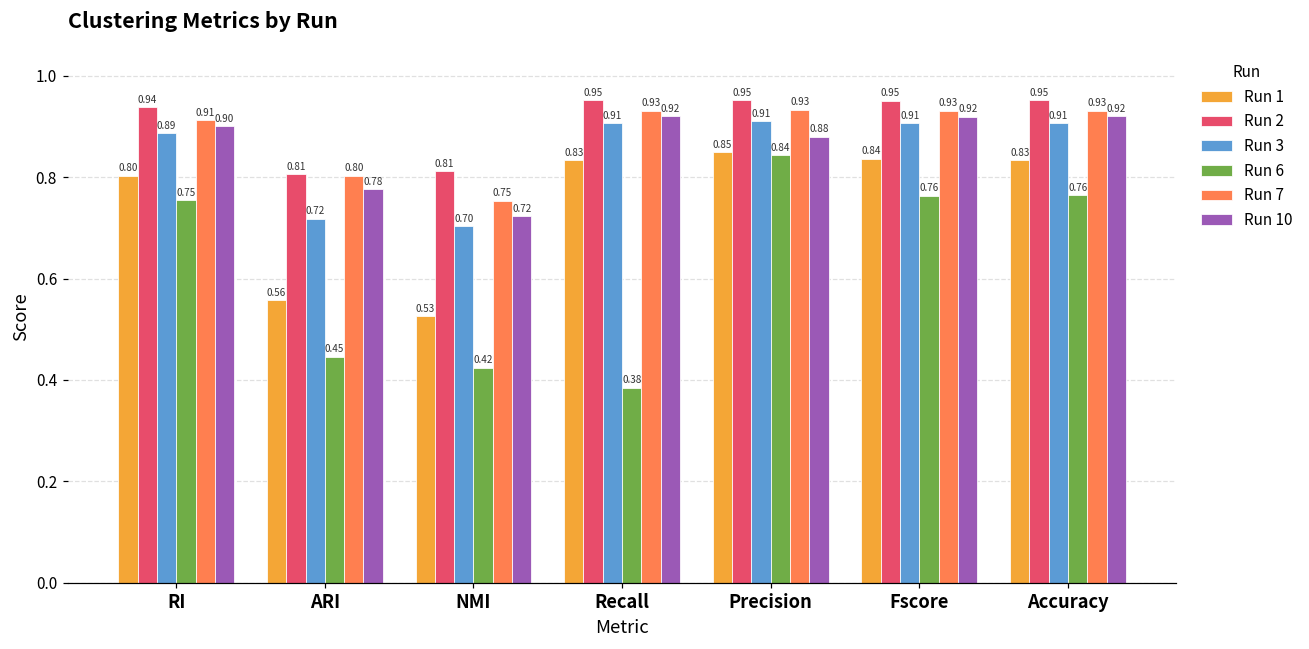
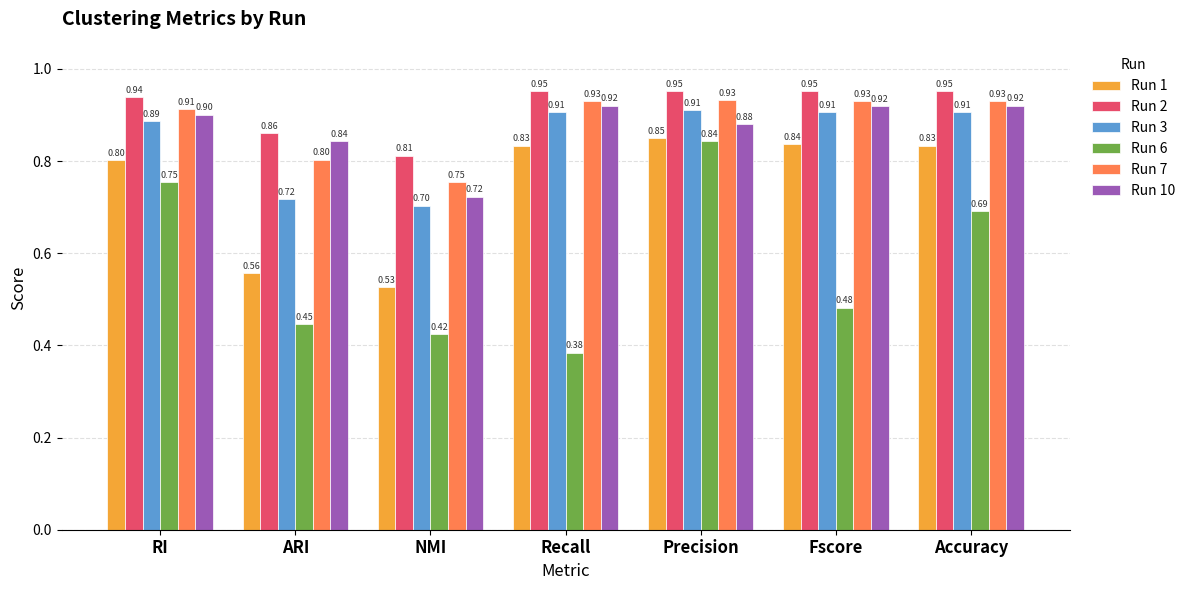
  {
    "Run 2": {
      "RI": 0.94,
-     "ARI": 0.81,
+     "ARI": 0.86,
      "NMI": 0.81,
      "Recall": 0.95,
      "Precision": 0.95,
      "Fscore": 0.95,
      "Accuracy": 0.95
    },
    "Run 3": {
      "RI": 0.89,
      "ARI": 0.72,
      "NMI": 0.70,
      "Recall": 0.91,
      "Precision": 0.91,
      "Fscore": 0.91,
      "Accuracy": 0.91
    },
    "Run 6": {
      "RI": 0.75,
      "ARI": 0.45,
      "NMI": 0.42,
      "Recall": 0.38,
      "Precision": 0.84,
-     "Fscore": 0.76,
-     "Accuracy": 0.76
+     "Fscore": 0.48,
+     "Accuracy": 0.69
    },
    "Run 10": {
      "RI": 0.90,
-     "ARI": 0.78,
+     "ARI": 0.84,
      "NMI": 0.72,
      "Recall": 0.92,
      "Precision": 0.88,
      "Fscore": 0.92,
      "Accuracy": 0.92
    }
  }
